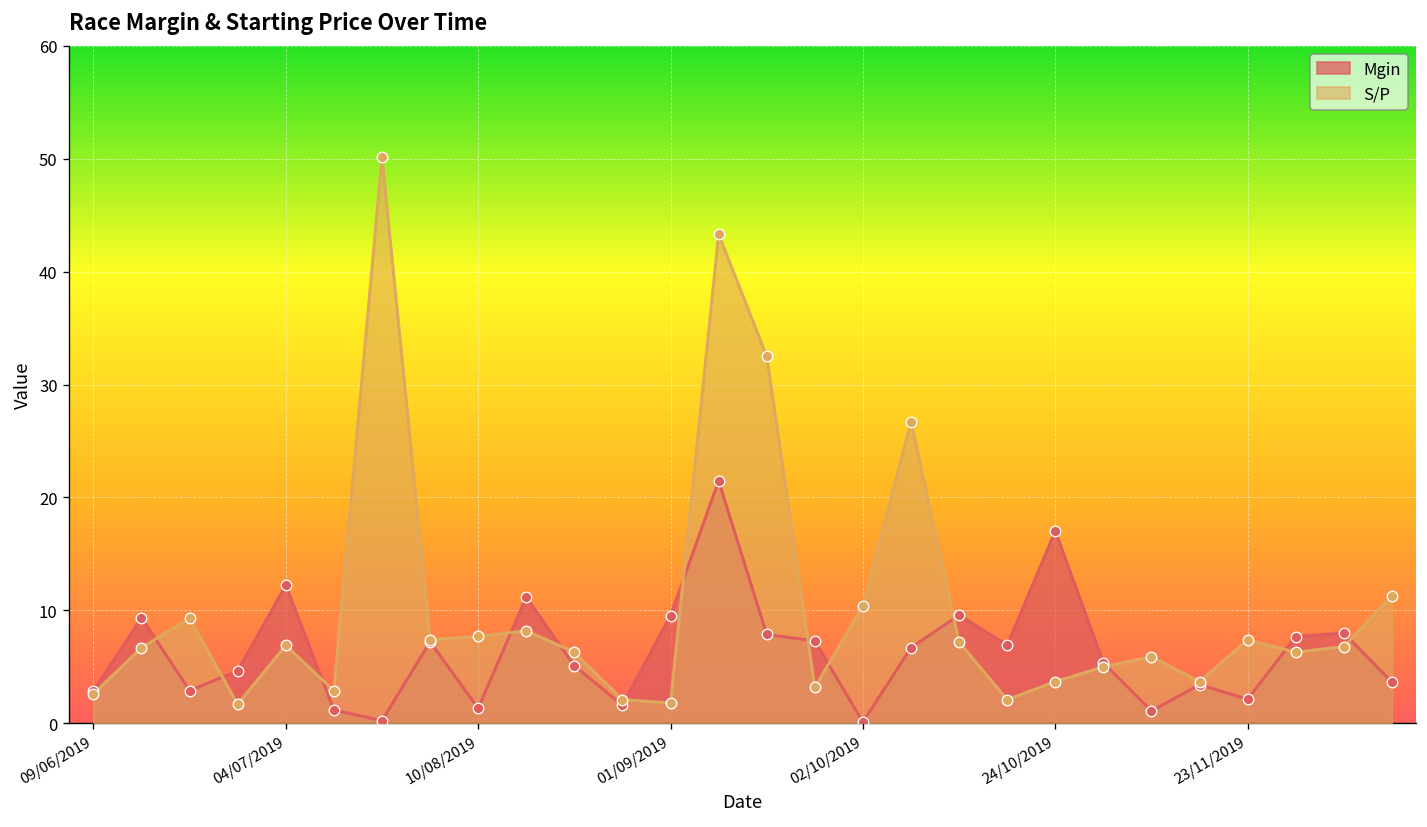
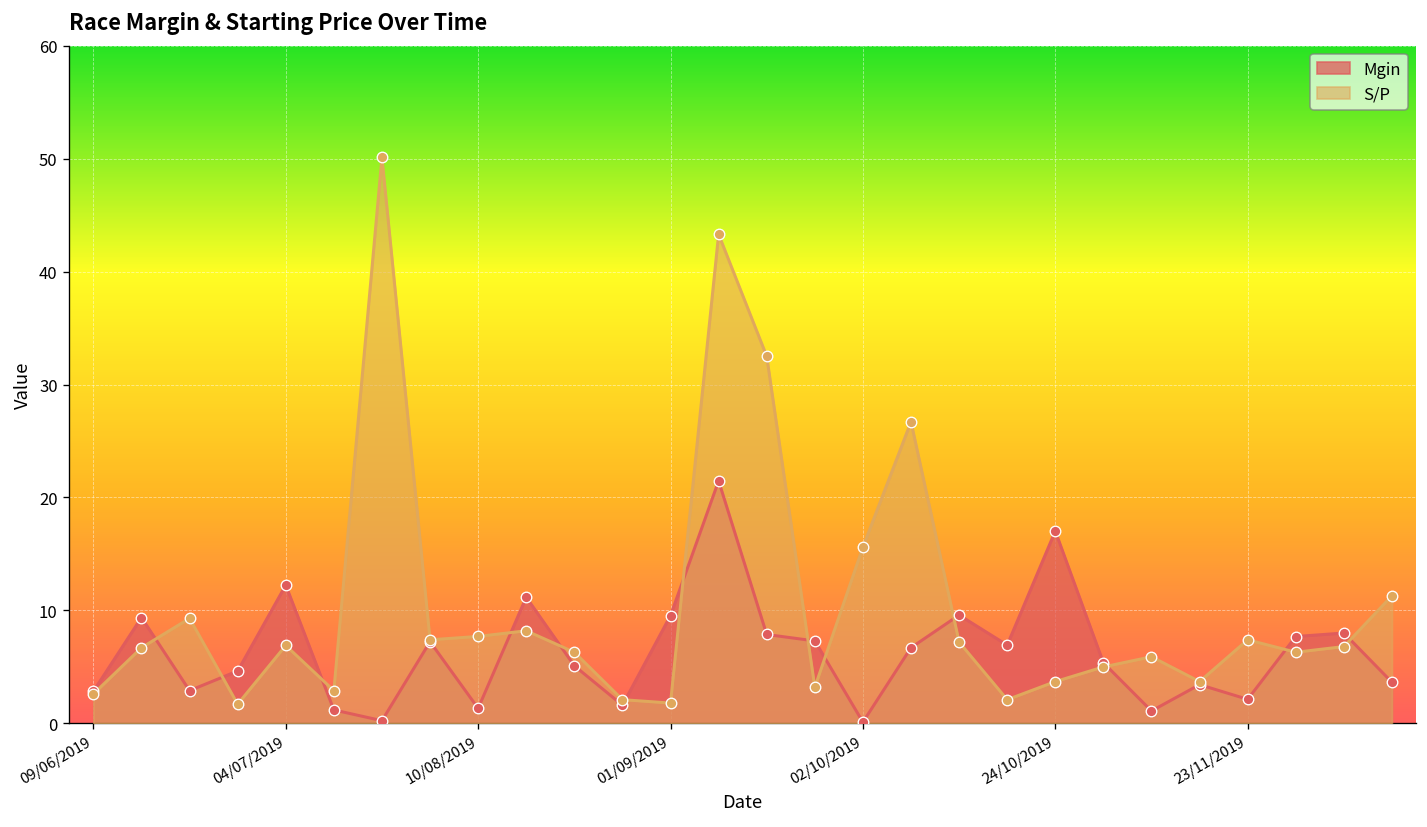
  {
    "Mgin": {
      "04/07/2019": 12,
      "10/08/2019": 1,
      "01/09/2019": 10,
      "02/10/2019": 0,
      "24/10/2019": 17,
      "23/11/2019": 2
    },
    "S/P": {
      "04/07/2019": 7,
      "10/08/2019": 8,
      "01/09/2019": 2,
-     "02/10/2019": 10,
+     "02/10/2019": 16,
      "24/10/2019": 4,
      "23/11/2019": 7
    }
  }
